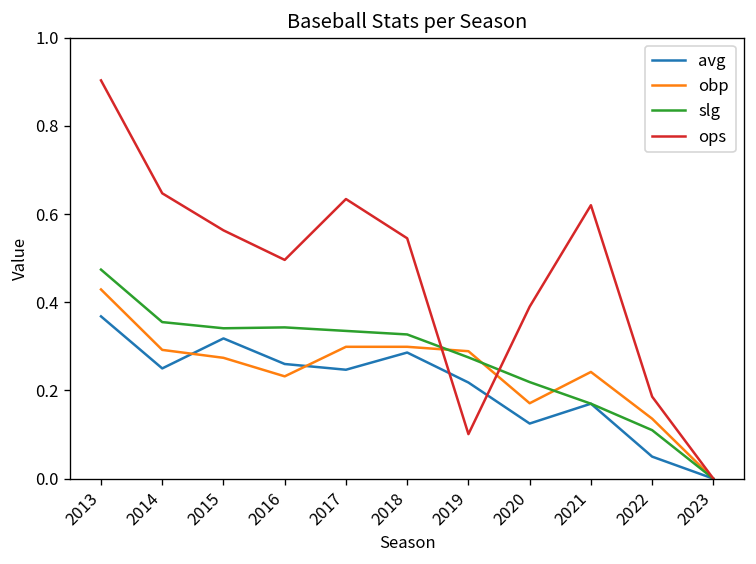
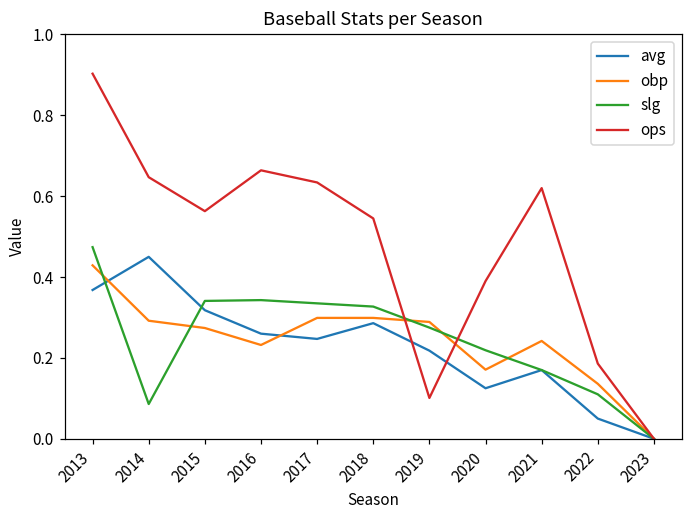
  {
    "avg": {
      "2013": 0.37,
-     "2014": 0.25,
+     "2014": 0.45,
      "2015": 0.32,
      "2016": 0.26,
      "2017": 0.25,
      "2018": 0.29,
      "2019": 0.22,
      "2020": 0.13,
      "2022": 0.05
    },
    "obp": {
      "2013": 0.43,
      "2014": 0.29,
      "2015": 0.27,
      "2016": 0.23,
      "2017": 0.30,
      "2018": 0.30,
      "2019": 0.29,
      "2020": 0.17,
      "2021": 0.24,
      "2022": 0.14
    },
    "slg": {
      "2013": 0.47,
-     "2014": 0.36,
+     "2014": 0.09,
      "2015": 0.34,
      "2016": 0.34,
      "2017": 0.34,
      "2018": 0.33,
      "2019": 0.28,
      "2020": 0.22,
      "2022": 0.11
    },
    "ops": {
      "2013": 0.90,
      "2014": 0.65,
      "2015": 0.56,
-     "2016": 0.50,
+     "2016": 0.66,
      "2017": 0.63,
      "2018": 0.55,
      "2019": 0.10,
      "2020": 0.39,
      "2021": 0.62,
      "2022": 0.19
    }
  }
